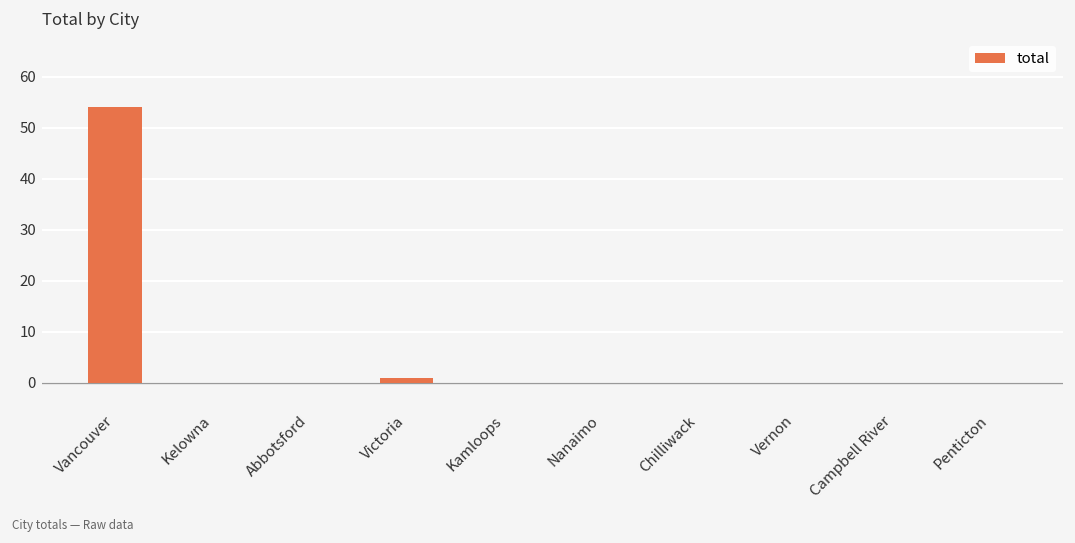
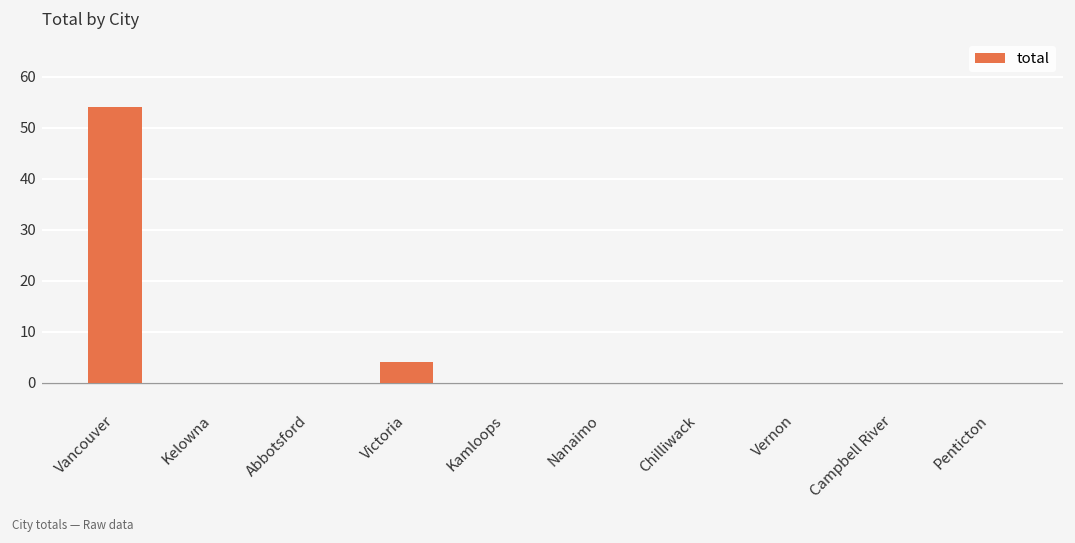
  {
    "Vancouver": 54,
    "Kelowna": 0,
    "Abbotsford": 0,
-   "Victoria": 1,
+   "Victoria": 4,
    "Kamloops": 0,
    "Nanaimo": 0,
    "Chilliwack": 0,
    "Vernon": 0,
    "Campbell River": 0,
    "Penticton": 0
  }
